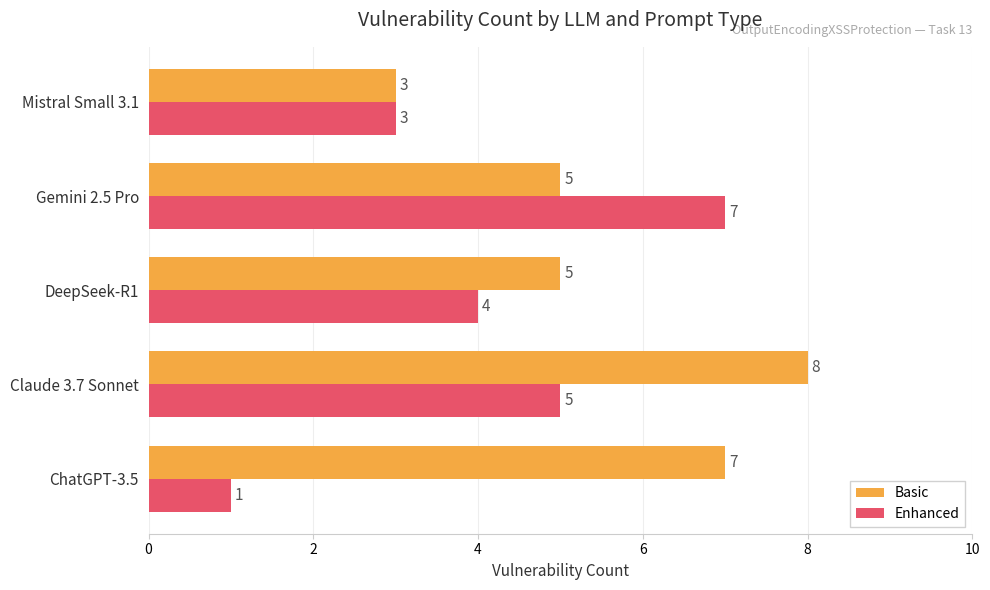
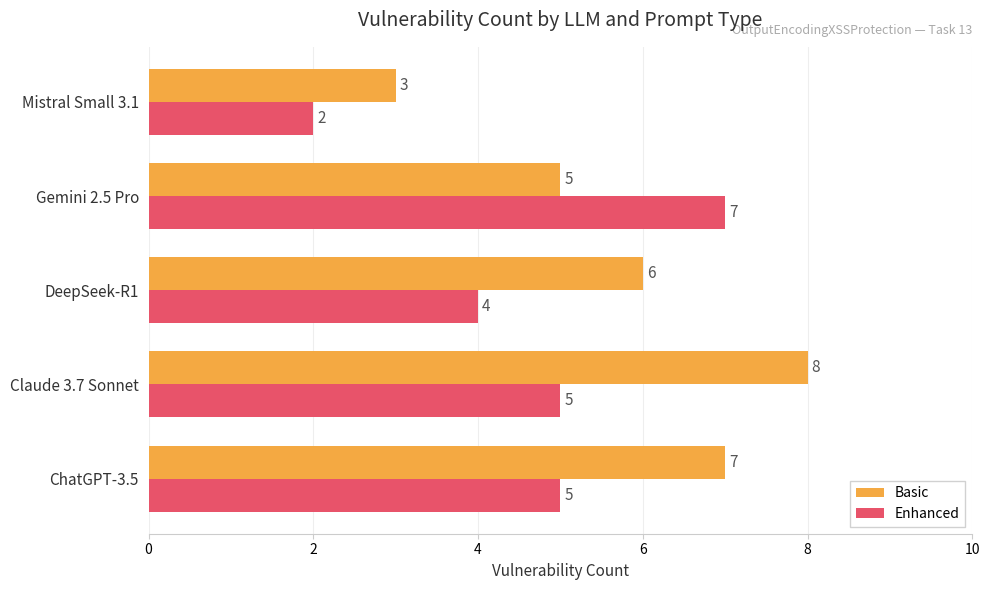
  {
    "Basic": {
      "Mistral Small 3.1": 3,
      "Gemini 2.5 Pro": 5,
-     "DeepSeek-R1": 5,
+     "DeepSeek-R1": 6,
      "Claude 3.7 Sonnet": 8,
      "ChatGPT-3.5": 7
    },
    "Enhanced": {
-     "Mistral Small 3.1": 3,
+     "Mistral Small 3.1": 2,
      "Gemini 2.5 Pro": 7,
      "DeepSeek-R1": 4,
      "Claude 3.7 Sonnet": 5,
-     "ChatGPT-3.5": 1
+     "ChatGPT-3.5": 5
    }
  }
